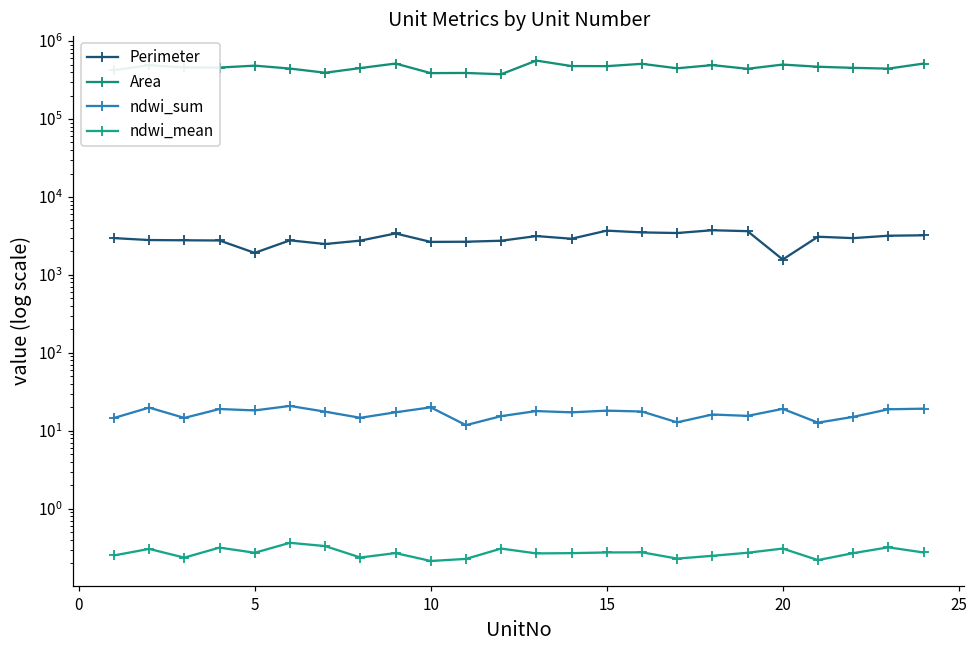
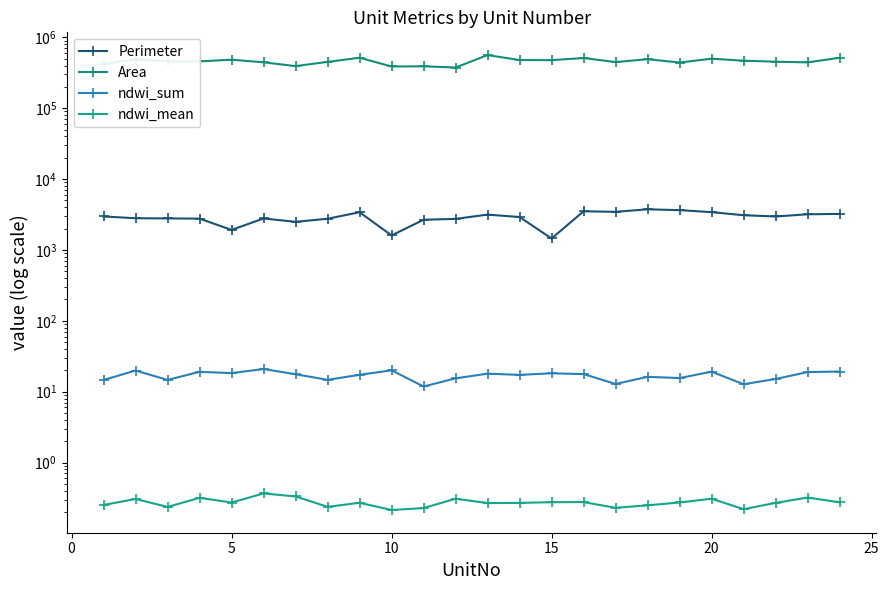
  {
    "Perimeter": {
      "5": 1900,
-     "10": 2700,
-     "15": 4000,
-     "20": 1600
+     "10": 1600,
+     "15": 1400,
+     "20": 3000
    },
    "ndwi_sum": {
      "5": 18,
      "10": 20,
      "15": 18,
      "20": 19
    }
  }
